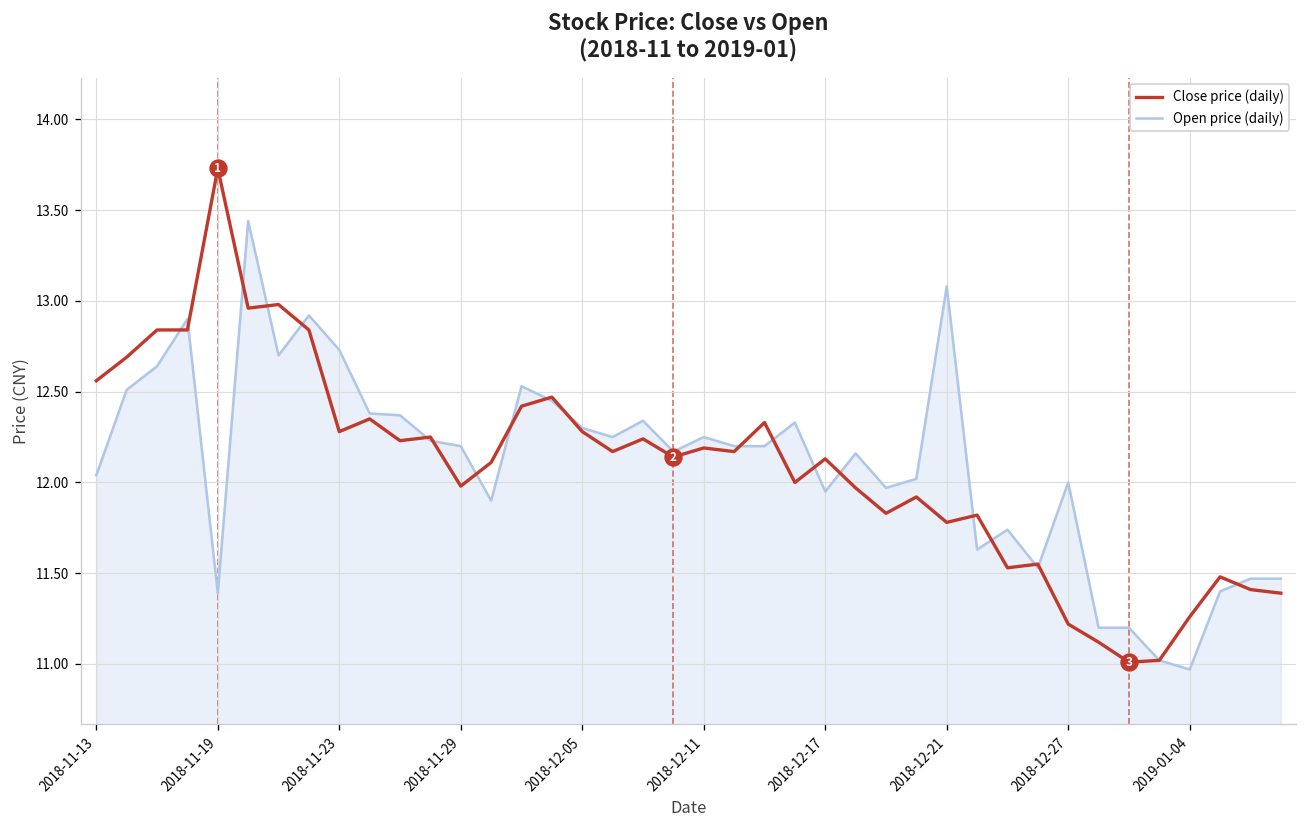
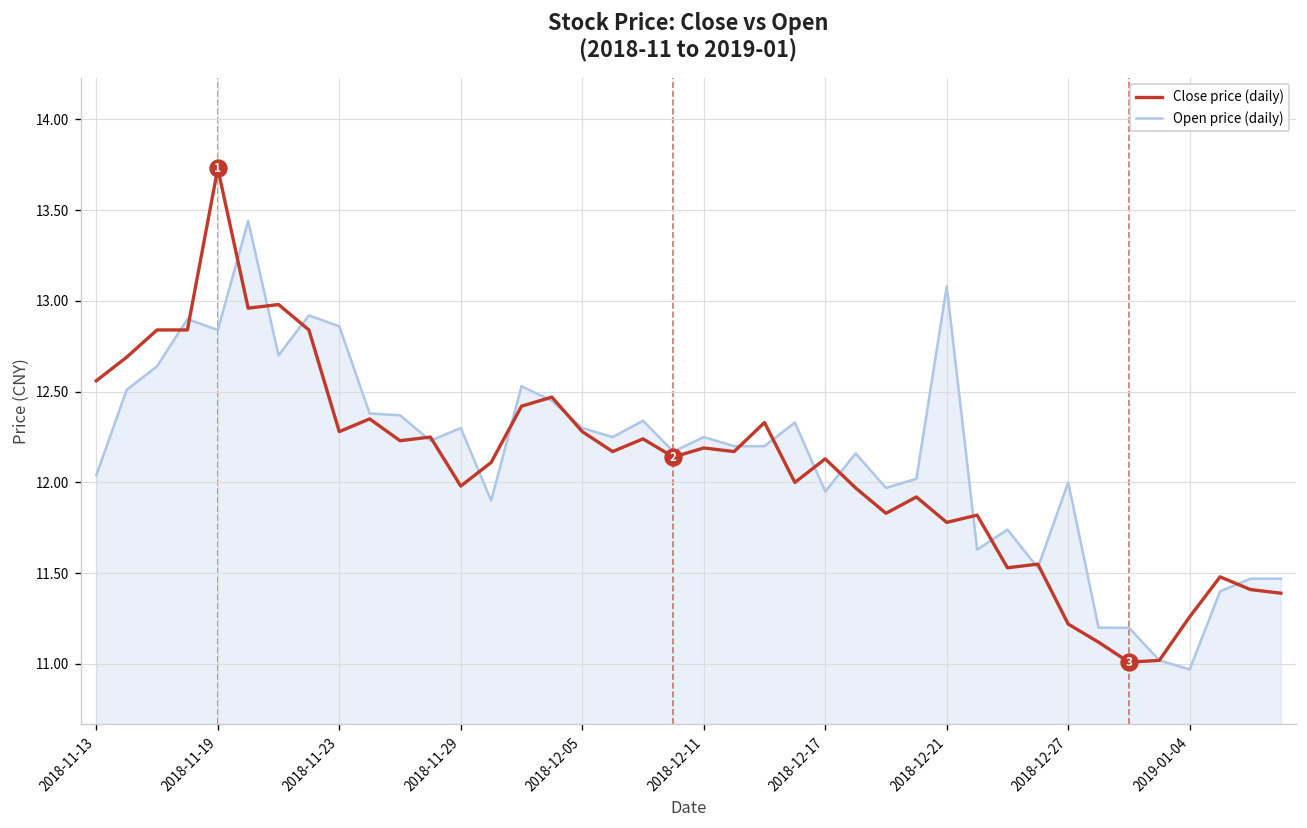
  {
    "Open price (daily)": {
      "2018-11-13": 12.04,
-     "2018-11-19": 11.39,
-     "2018-11-23": 12.73,
-     "2018-11-29": 12.2,
+     "2018-11-19": 12.84,
+     "2018-11-23": 12.86,
+     "2018-11-29": 12.3,
      "2018-12-05": 12.30,
      "2018-12-11": 12.25,
      "2018-12-17": 11.95,
      "2018-12-21": 13.08,
      "2018-12-27": 12.00,
      "2019-01-04": 10.97
    }
  }
